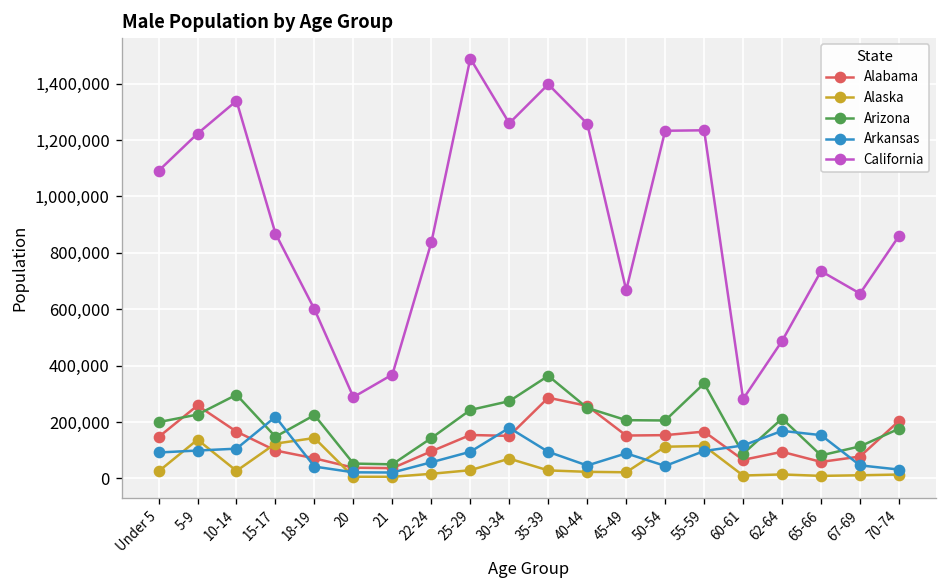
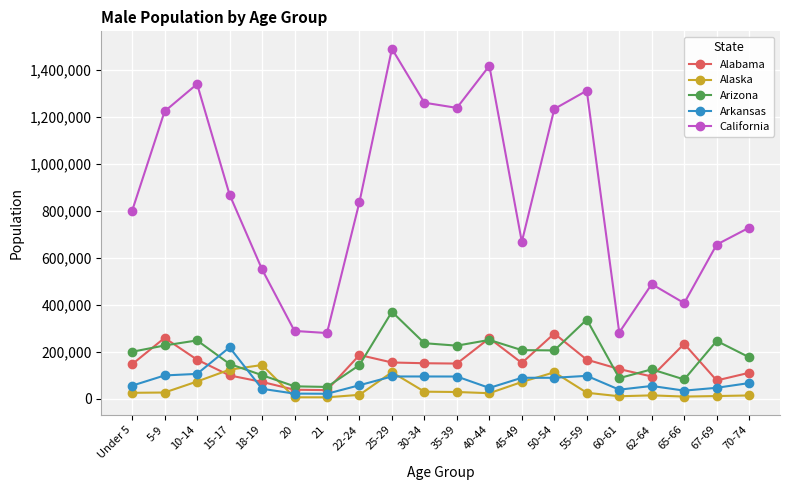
  {
    "Alabama": {
      "Under 5": "150,000",
      "5-9": "260,000",
      "10-14": "170,000",
      "15-17": "100,000",
      "18-19": "70,000",
      "20": "40,000",
      "21": "40,000",
-     "22-24": "100,000",
+     "22-24": "190,000",
      "25-29": "150,000",
      "30-34": "150,000",
-     "35-39": "290,000",
+     "35-39": "150,000",
      "45-49": "150,000",
-     "50-54": "150,000",
+     "50-54": "280,000",
      "55-59": "170,000",
-     "60-61": "70,000",
+     "60-61": "130,000",
      "62-64": "90,000",
-     "65-66": "60,000",
+     "65-66": "230,000",
      "67-69": "80,000",
-     "70-74": "200,000"
+     "70-74": "110,000"
    },
    "Alaska": {
      "Under 5": "20,000",
-     "5-9": "140,000",
-     "10-14": "30,000",
+     "5-9": "30,000",
+     "10-14": "70,000",
      "15-17": "120,000",
      "18-19": "140,000",
      "20": "10,000",
      "21": "10,000",
      "22-24": "20,000",
-     "25-29": "30,000",
-     "30-34": "70,000",
+     "25-29": "110,000",
+     "30-34": "30,000",
      "35-39": "30,000",
      "40-44": "20,000",
-     "45-49": "20,000",
+     "45-49": "70,000",
      "50-54": "110,000",
-     "55-59": "120,000",
+     "55-59": "30,000",
      "60-61": "10,000",
      "62-64": "10,000",
      "65-66": "10,000",
      "67-69": "10,000",
      "70-74": "10,000"
    },
    "Arizona": {
      "Under 5": "200,000",
      "5-9": "230,000",
-     "10-14": "300,000",
+     "10-14": "250,000",
      "15-17": "150,000",
-     "18-19": "220,000",
+     "18-19": "100,000",
      "20": "50,000",
      "21": "50,000",
      "22-24": "140,000",
-     "25-29": "240,000",
-     "30-34": "270,000",
-     "35-39": "360,000",
+     "25-29": "370,000",
+     "30-34": "240,000",
+     "35-39": "230,000",
      "45-49": "210,000",
      "50-54": "210,000",
      "55-59": "340,000",
      "60-61": "90,000",
-     "62-64": "210,000",
+     "62-64": "120,000",
      "65-66": "80,000",
-     "67-69": "110,000",
+     "67-69": "250,000",
      "70-74": "180,000"
    },
    "Arkansas": {
-     "Under 5": "90,000",
+     "Under 5": "60,000",
      "5-9": "100,000",
      "10-14": "110,000",
      "15-17": "220,000",
      "18-19": "40,000",
      "20": "20,000",
      "21": "20,000",
      "22-24": "60,000",
      "25-29": "90,000",
-     "30-34": "180,000",
+     "30-34": "90,000",
      "35-39": "90,000",
      "40-44": "50,000",
      "45-49": "90,000",
-     "50-54": "40,000",
+     "50-54": "90,000",
      "55-59": "100,000",
-     "60-61": "120,000",
-     "62-64": "170,000",
-     "65-66": "150,000",
+     "60-61": "40,000",
+     "62-64": "50,000",
+     "65-66": "30,000",
      "67-69": "50,000",
-     "70-74": "30,000"
+     "70-74": "70,000"
    },
    "California": {
-     "Under 5": "1,090,000",
+     "Under 5": "800,000",
      "5-9": "1,220,000",
      "10-14": "1,340,000",
      "15-17": "870,000",
-     "18-19": "600,000",
+     "18-19": "550,000",
      "20": "290,000",
-     "21": "370,000",
+     "21": "280,000",
      "22-24": "840,000",
      "25-29": "1,490,000",
      "30-34": "1,260,000",
-     "35-39": "1,400,000",
-     "40-44": "1,260,000",
+     "35-39": "1,240,000",
+     "40-44": "1,420,000",
      "45-49": "670,000",
      "50-54": "1,230,000",
-     "55-59": "1,230,000",
+     "55-59": "1,310,000",
      "60-61": "280,000",
      "62-64": "490,000",
-     "65-66": "740,000",
+     "65-66": "410,000",
      "67-69": "660,000",
-     "70-74": "860,000"
+     "70-74": "730,000"
    }
  }
